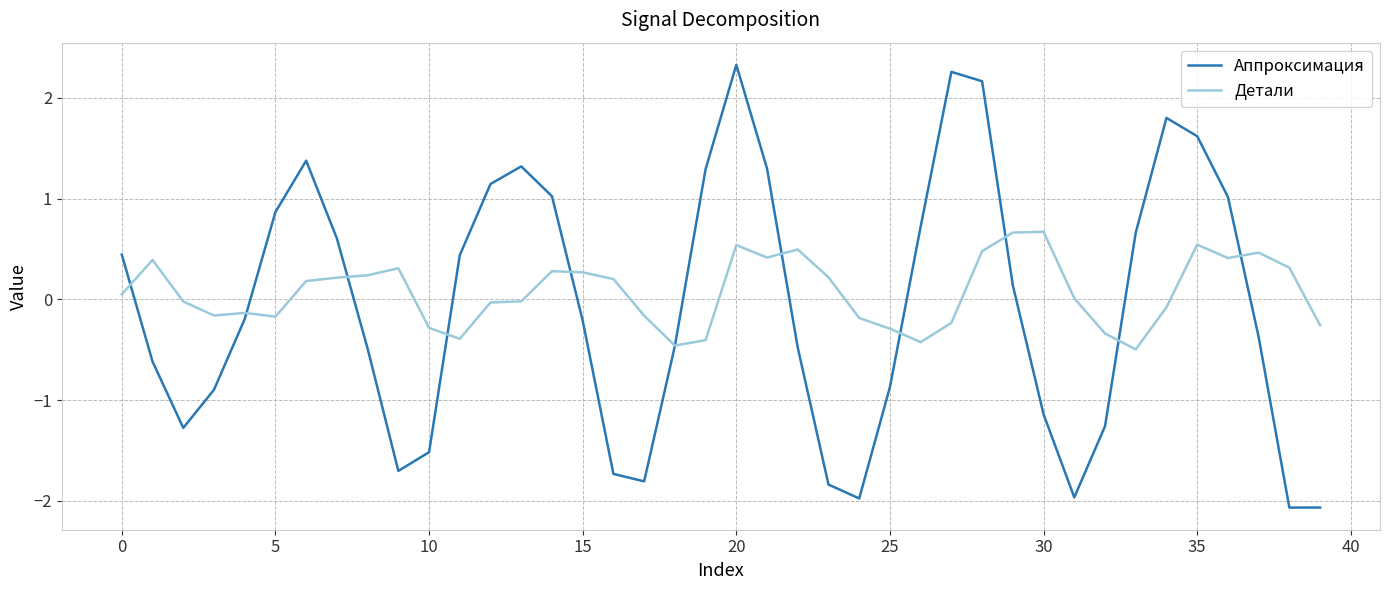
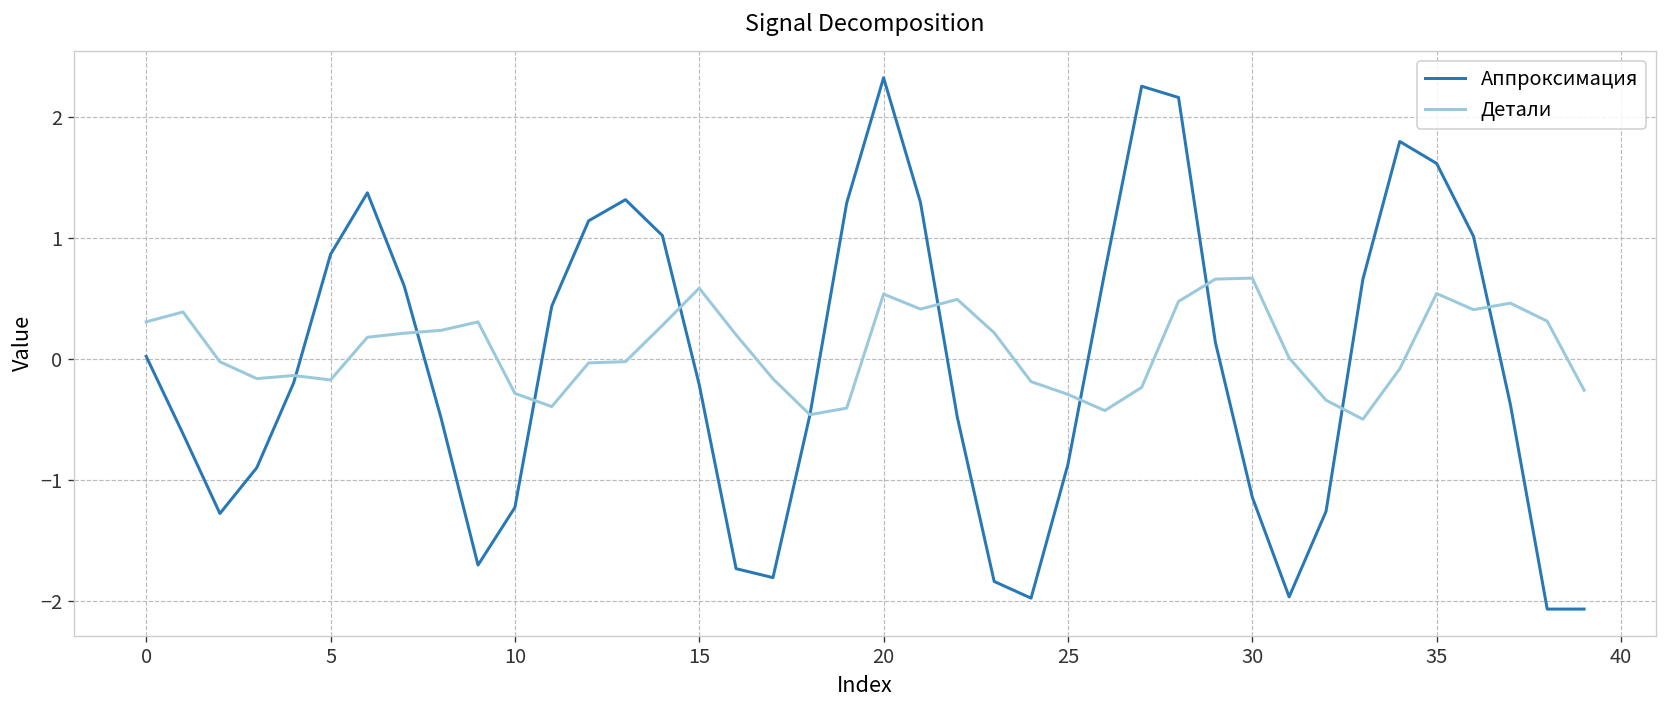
  {
    "Аппроксимация": {
-     "0": 0.44,
+     "0": 0.02,
      "5": 0.87,
-     "10": -1.52,
+     "10": -1.23,
      "15": -0.21,
      "20": 2.33,
      "25": -0.87,
      "30": -1.14,
      "35": 1.62
    },
    "Детали": {
-     "0": 0.05,
+     "0": 0.31,
      "5": -0.17,
      "10": -0.28,
-     "15": 0.27,
+     "15": 0.59,
      "20": 0.54,
      "25": -0.29,
      "30": 0.67,
      "35": 0.54
    }
  }
